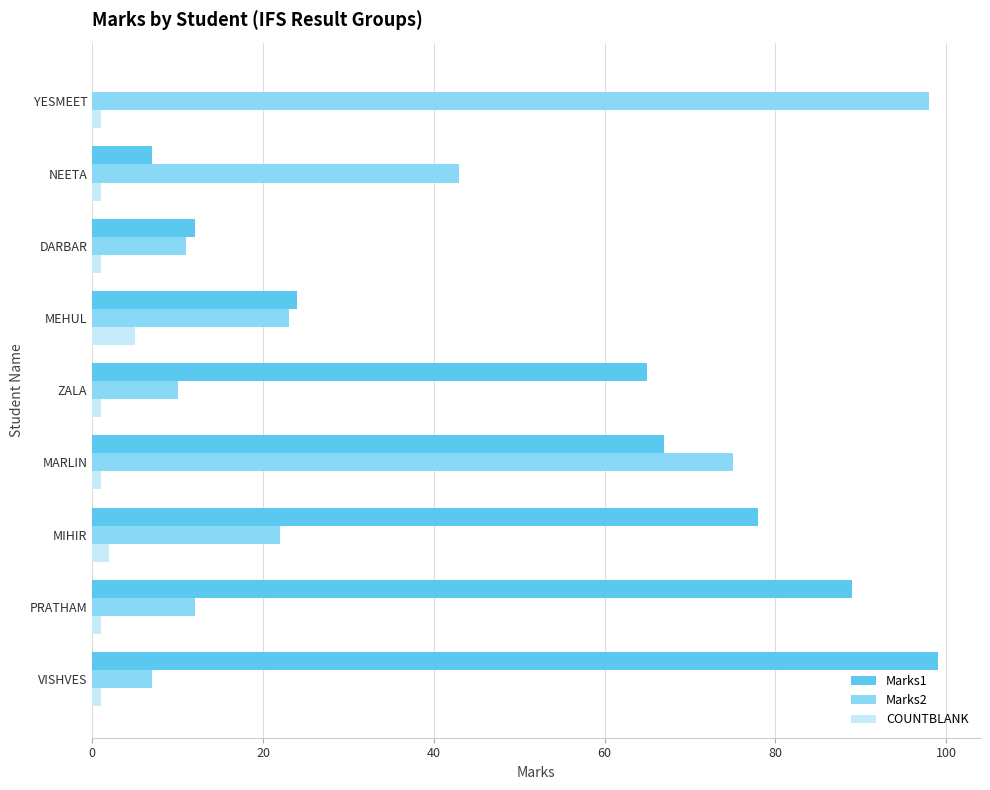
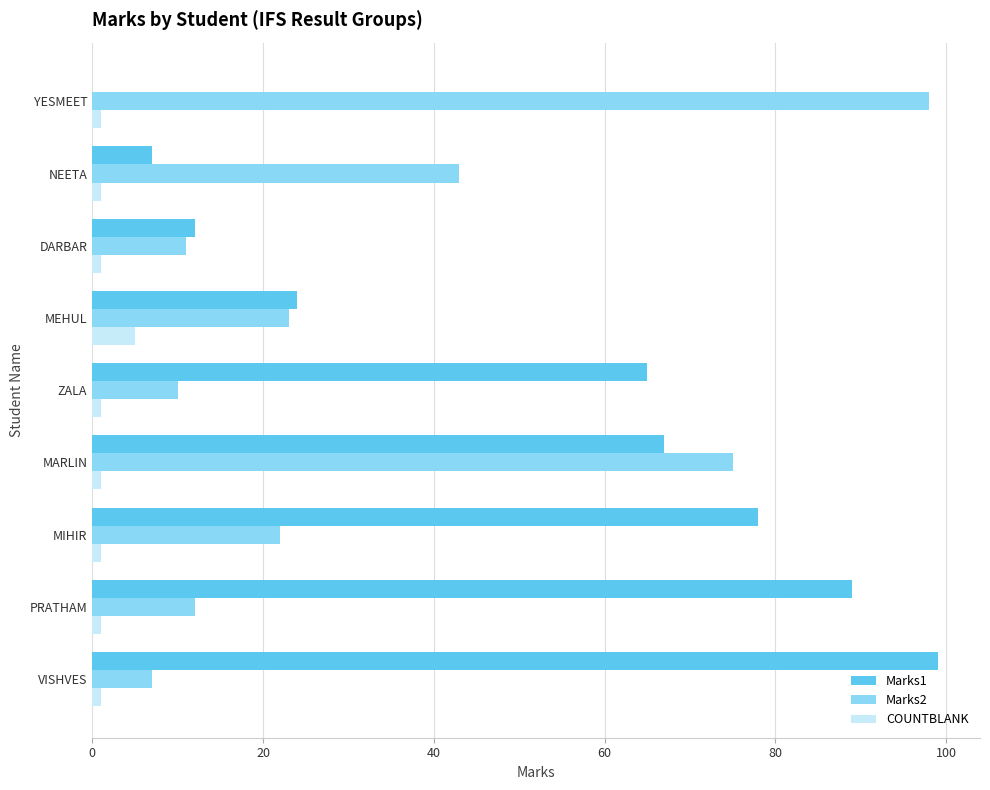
  {
    "COUNTBLANK": {
      "YESMEET": 1,
      "NEETA": 1,
      "DARBAR": 1,
      "MEHUL": 5,
      "ZALA": 1,
      "MARLIN": 1,
-     "MIHIR": 2,
+     "MIHIR": 1,
      "PRATHAM": 1,
      "VISHVES": 1
    }
  }
